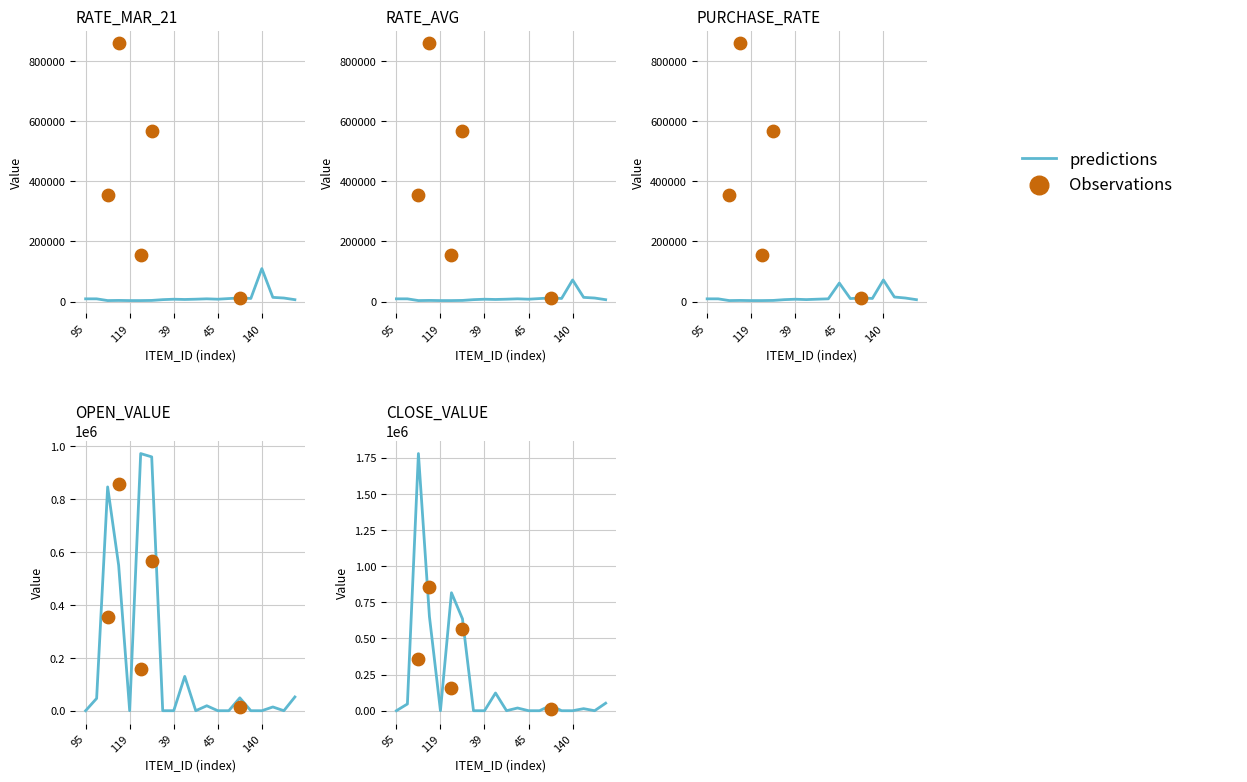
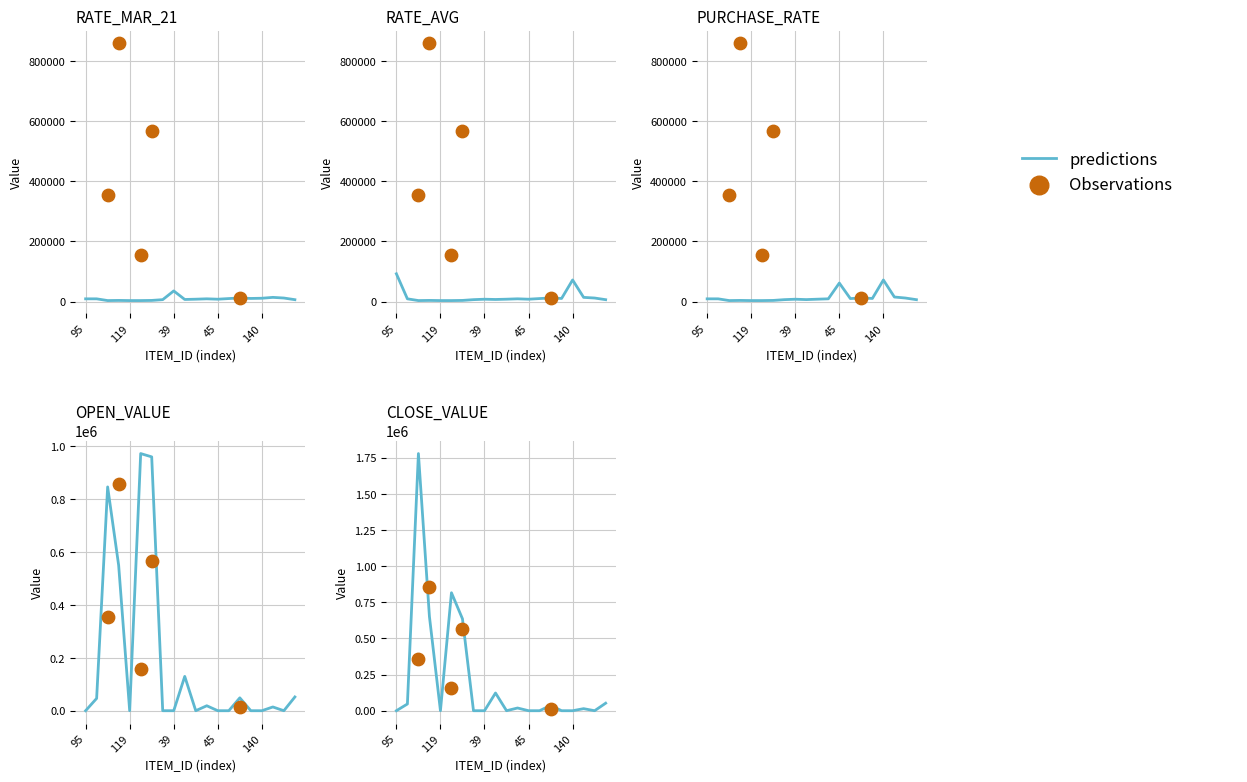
  {
    "RATE_MAR_21": {
      "predictions": {
        "95": 10000,
        "119": 0,
-       "39": 10000,
+       "39": 40000,
        "45": 10000,
-       "140": 110000
+       "140": 10000
      }
    },
    "RATE_AVG": {
      "predictions": {
-       "95": 10000,
+       "95": 90000,
        "119": 0,
        "39": 10000,
        "45": 10000,
        "140": 70000
      }
    },
    "PURCHASE_RATE": {
      "predictions": {
        "95": 10000,
        "119": 0,
        "39": 10000,
        "45": 60000,
        "140": 70000
      }
    },
    "OPEN_VALUE": {
      "predictions": {
        "95": 0,
        "119": 0,
        "39": 0,
        "45": 0,
        "140": 0
      }
    },
    "CLOSE_VALUE": {
      "predictions": {
        "95": 0,
        "119": 0,
        "39": 0,
        "45": 0,
        "140": 0
      }
    }
  }
